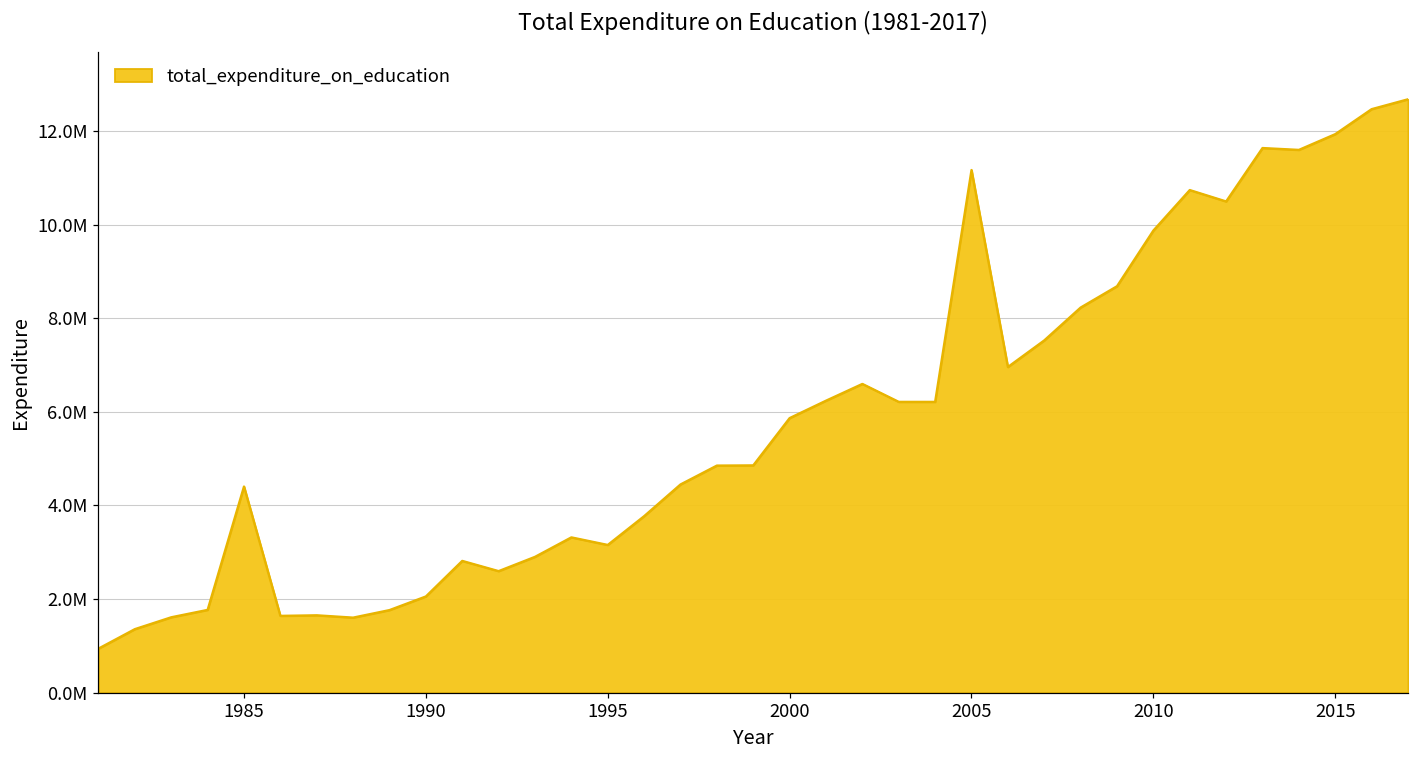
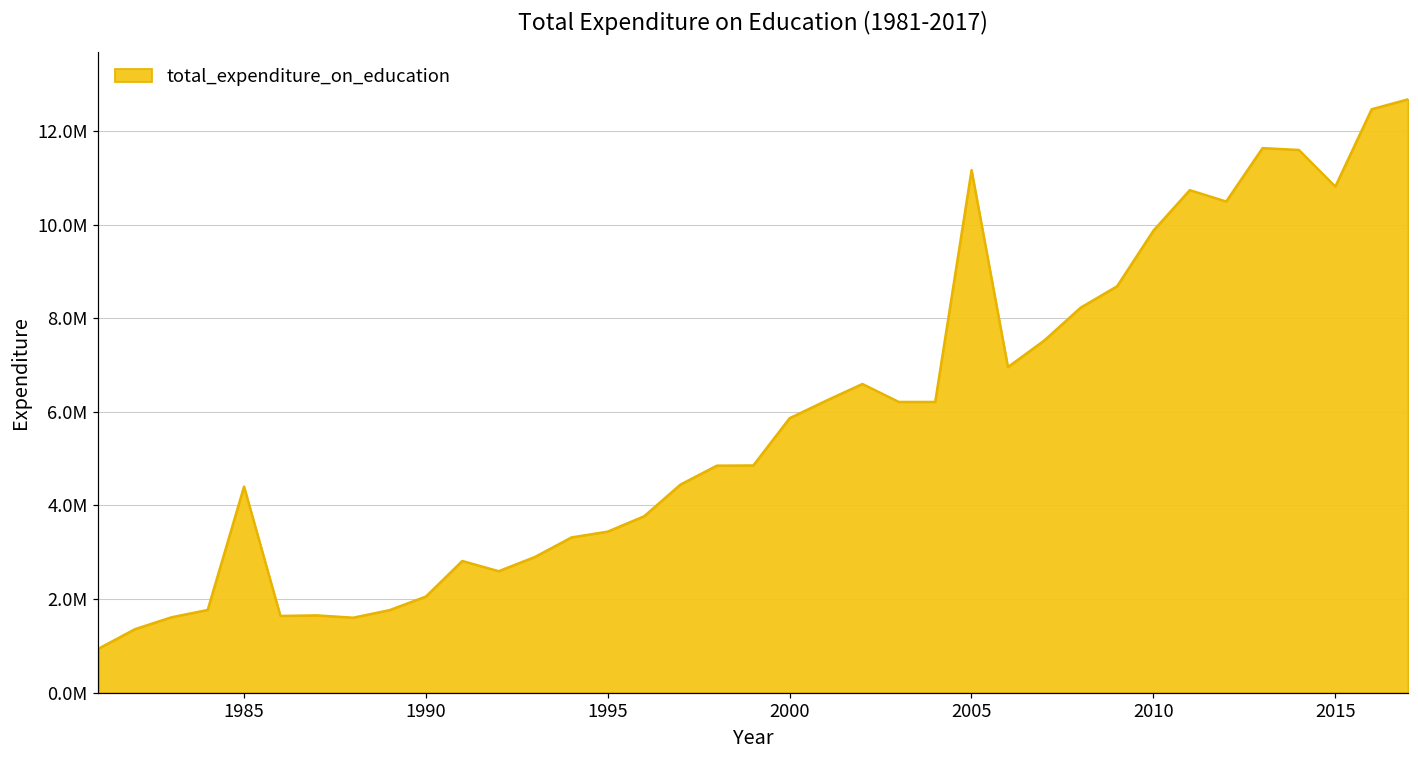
  {
    "1985": 4400000,
    "1990": 2100000,
-   "1995": 3200000,
+   "1995": 3400000,
    "2000": 5900000,
    "2005": 11200000,
    "2010": 9900000,
-   "2015": 11900000
+   "2015": 10800000
  }
